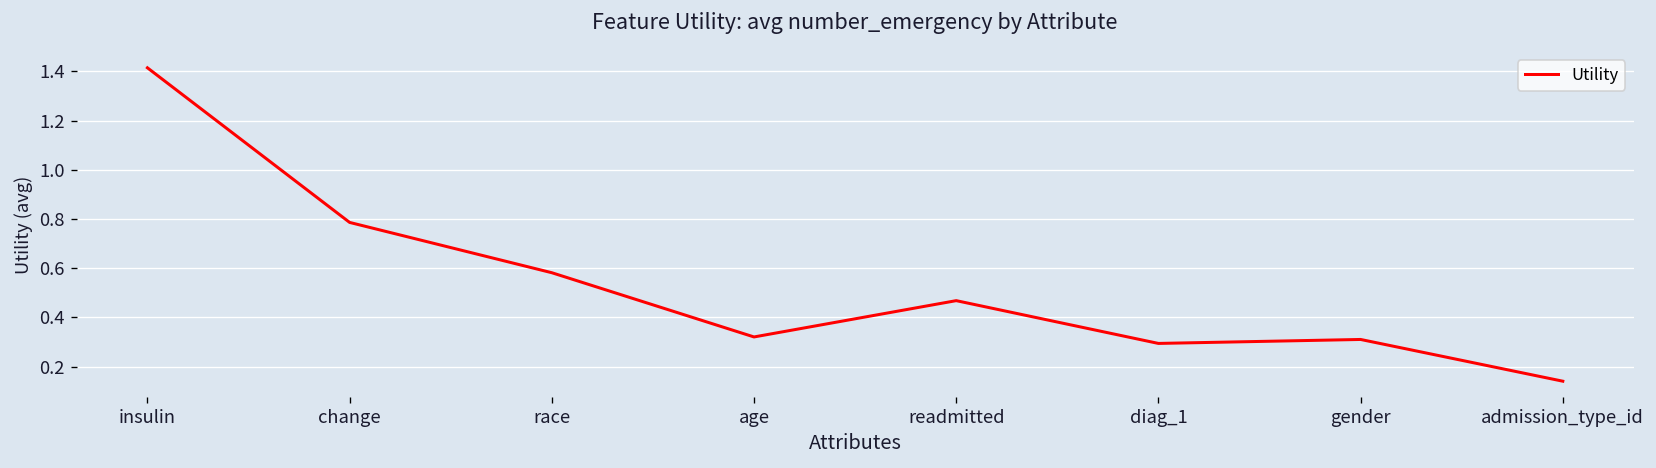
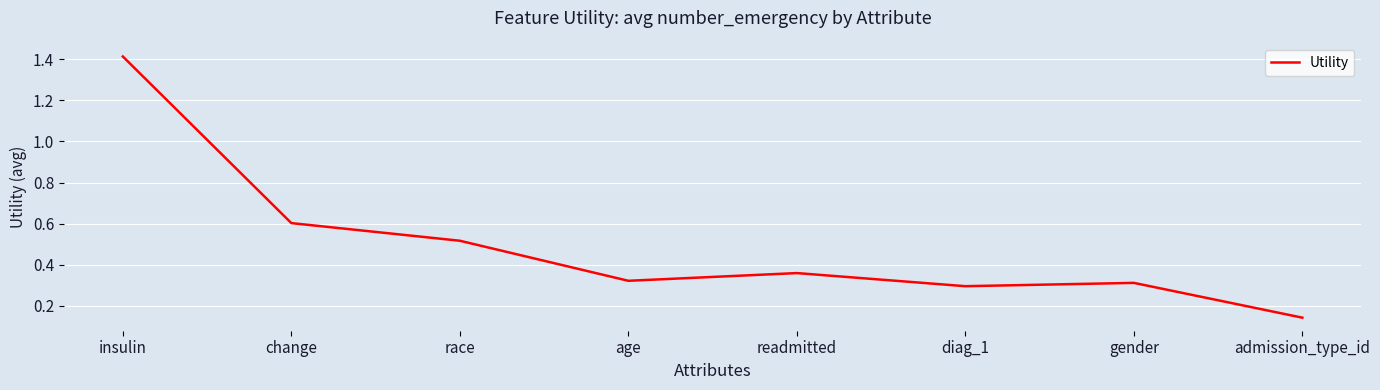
  {
    "insulin": 1.41,
-   "change": 0.79,
-   "race": 0.58,
+   "change": 0.60,
+   "race": 0.52,
    "age": 0.32,
-   "readmitted": 0.47,
+   "readmitted": 0.36,
    "diag_1": 0.29,
    "gender": 0.31,
    "admission_type_id": 0.14
  }
